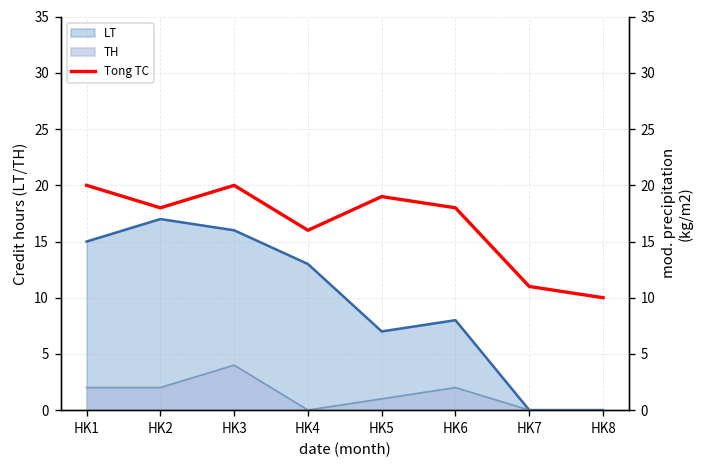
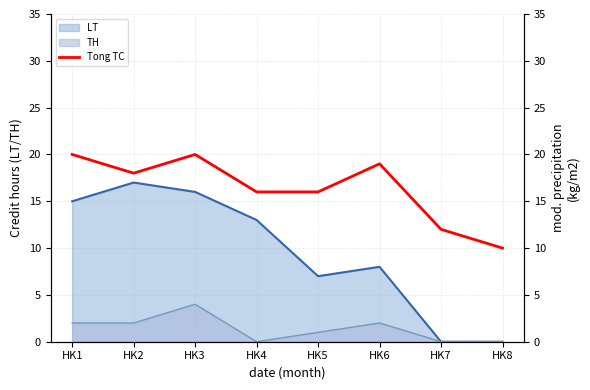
  {
    "Tong TC": {
      "HK1": 20,
      "HK2": 18,
      "HK3": 20,
      "HK4": 16,
-     "HK5": 19,
-     "HK6": 18,
-     "HK7": 11,
+     "HK5": 16,
+     "HK6": 19,
+     "HK7": 12,
      "HK8": 10
    }
  }
